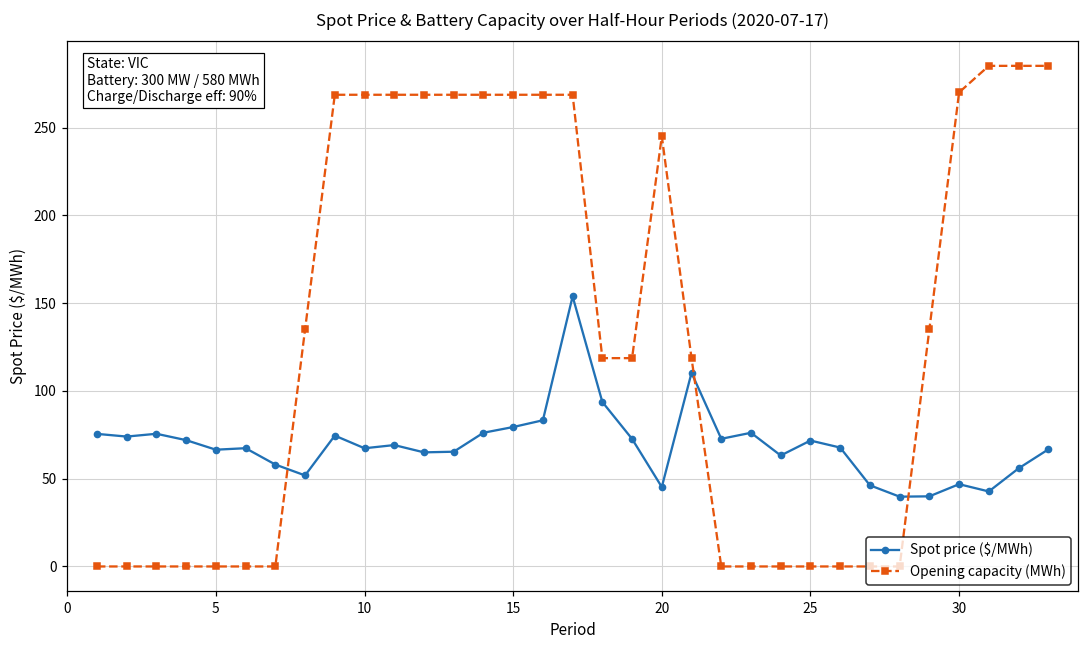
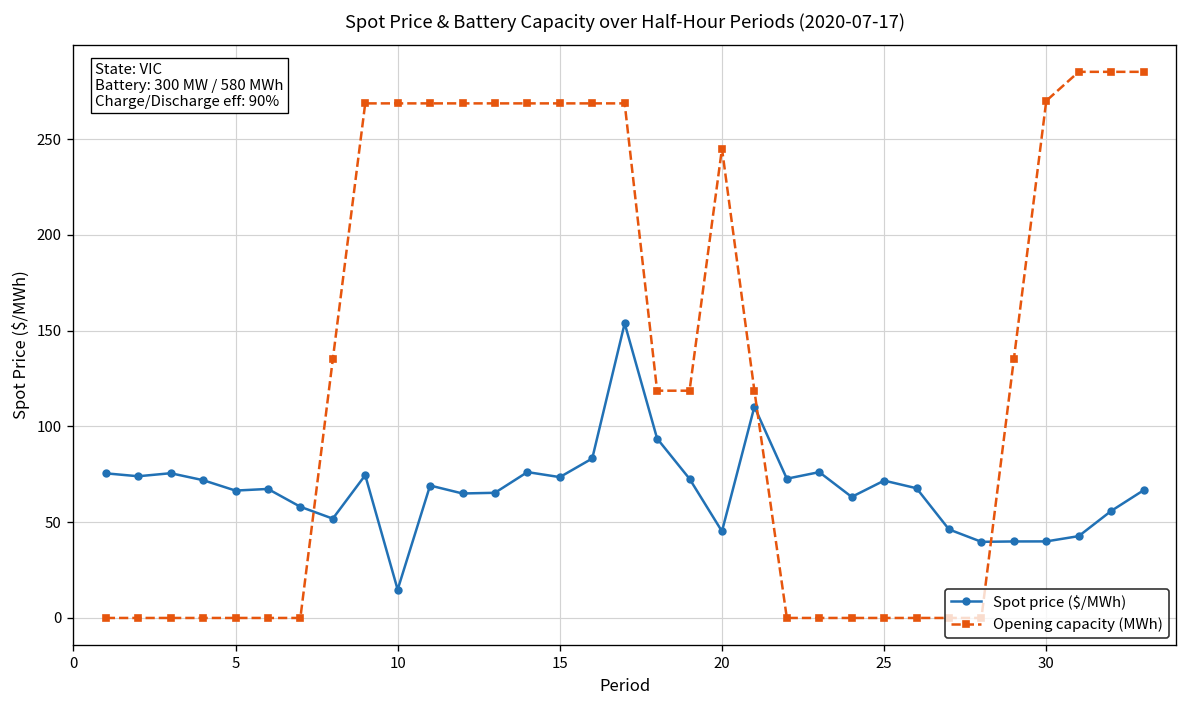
  {
    "Spot price ($/MWh)": {
      "5": 67,
-     "10": 67,
-     "15": 79,
+     "10": 15,
+     "15": 74,
      "20": 45,
      "25": 72,
-     "30": 47
+     "30": 40
    },
    "Opening capacity (MWh)": {
      "5": 0,
      "10": 269,
      "15": 269,
      "20": 245,
      "25": 0,
      "30": 270
    }
  }
